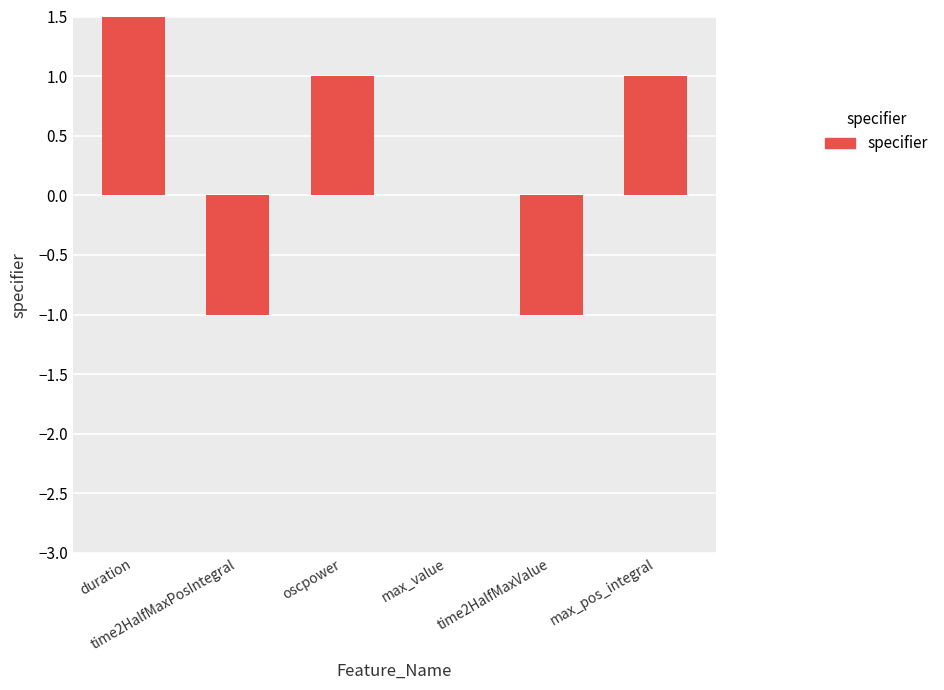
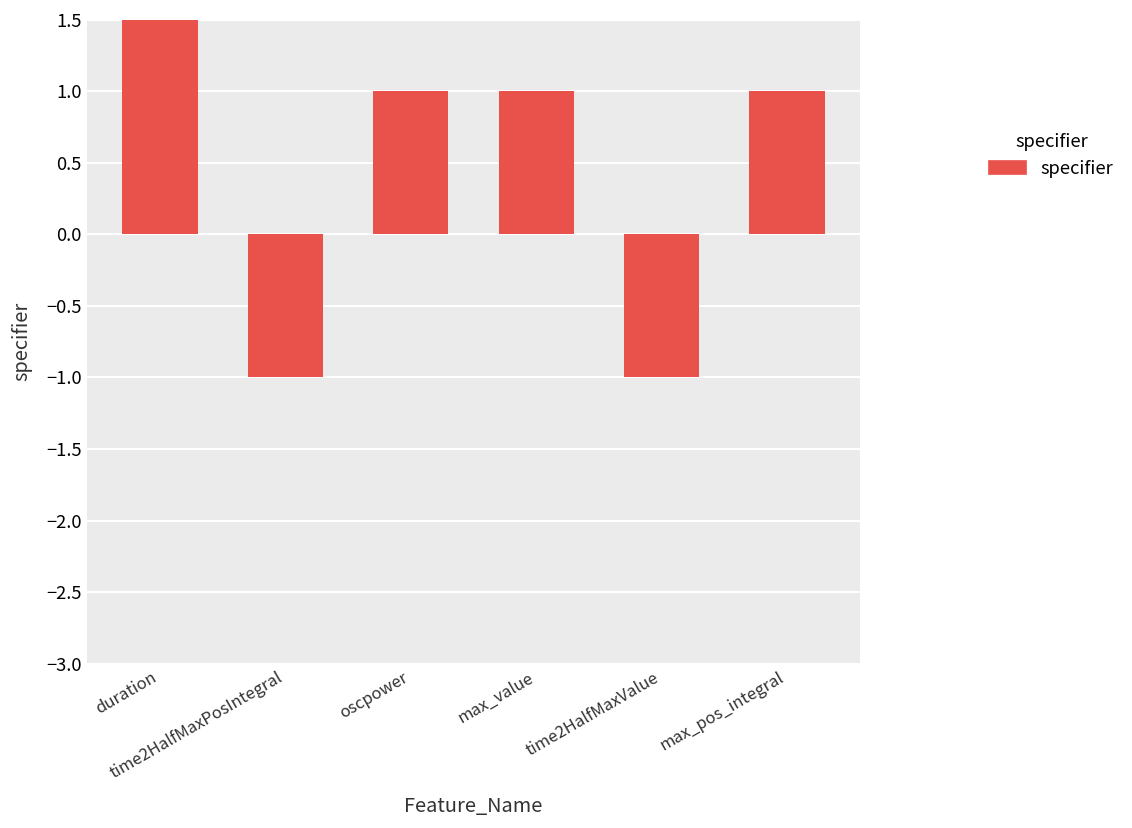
  {
    "time2HalfMaxPosIntegral": -1,
    "oscpower": 1,
-   "max_value": 0,
+   "max_value": 1,
    "time2HalfMaxValue": -1,
    "max_pos_integral": 1
  }
